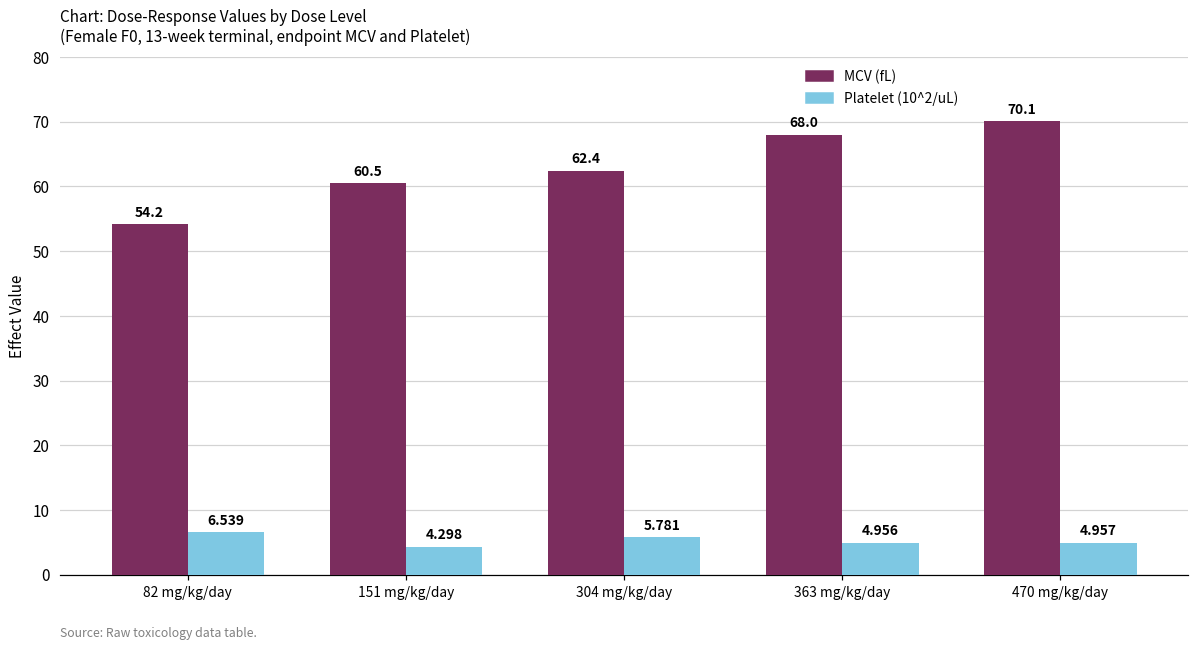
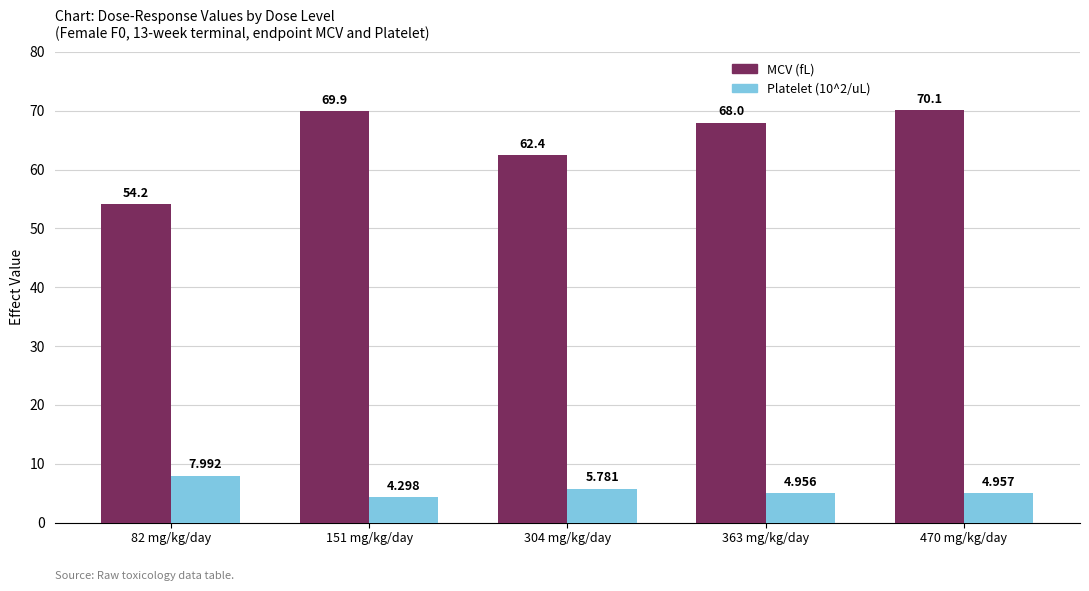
  {
    "MCV (fL)": {
      "82 mg/kg/day": 54.2,
-     "151 mg/kg/day": 60.5,
+     "151 mg/kg/day": 69.9,
      "304 mg/kg/day": 62.4,
      "363 mg/kg/day": 68.0,
      "470 mg/kg/day": 70.1
    },
    "Platelet (10^2/uL)": {
-     "82 mg/kg/day": 6.539,
+     "82 mg/kg/day": 7.992,
      "151 mg/kg/day": 4.298,
      "304 mg/kg/day": 5.781,
      "363 mg/kg/day": 4.956,
      "470 mg/kg/day": 4.957
    }
  }
